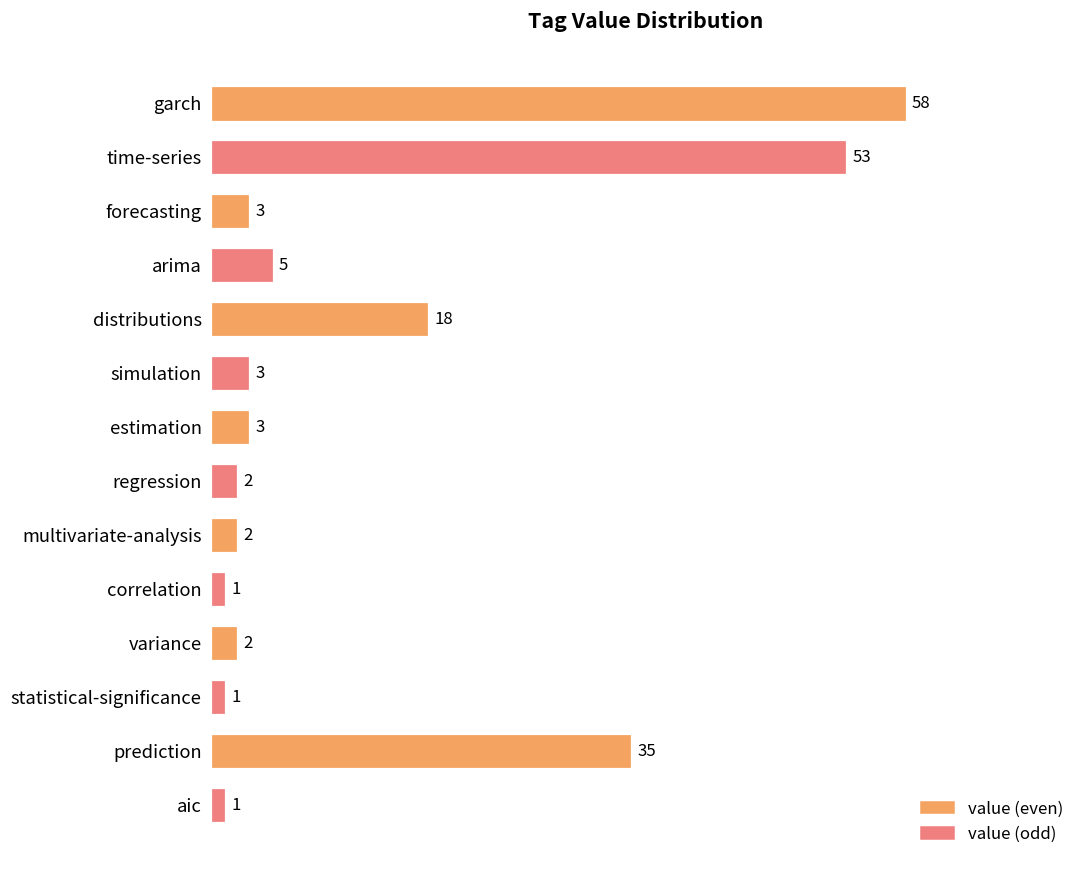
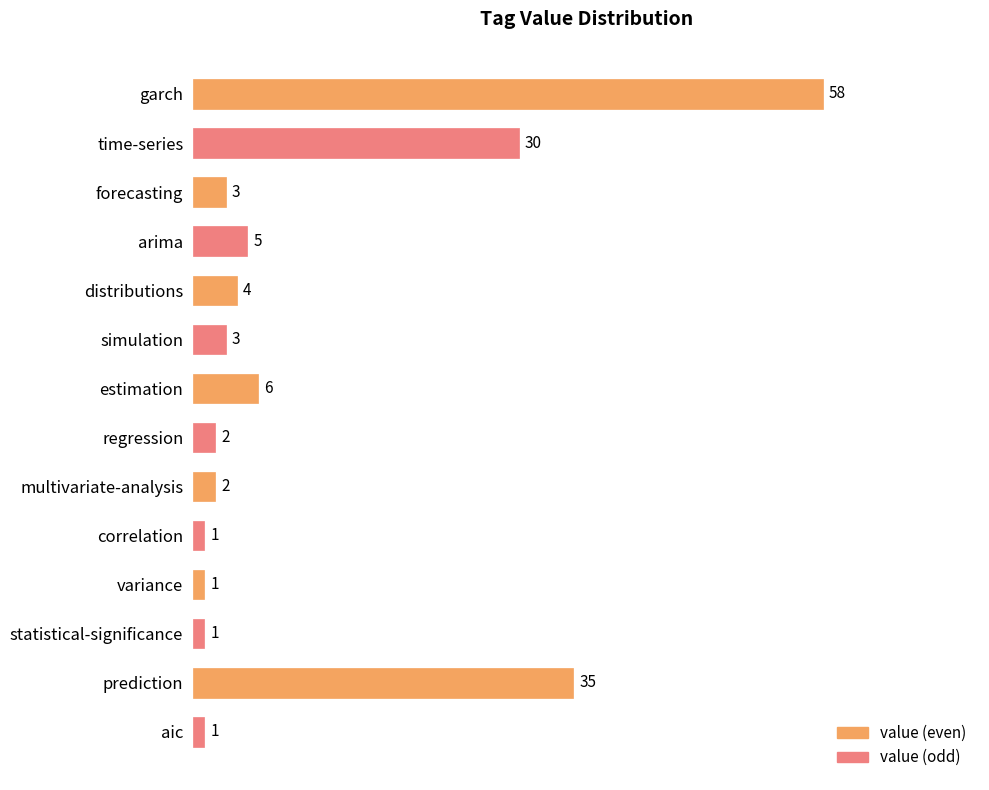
  {
    "garch": 58,
-   "time-series": 53,
+   "time-series": 30,
    "forecasting": 3,
    "arima": 5,
-   "distributions": 18,
+   "distributions": 4,
    "simulation": 3,
-   "estimation": 3,
+   "estimation": 6,
    "regression": 2,
    "multivariate-analysis": 2,
    "correlation": 1,
-   "variance": 2,
+   "variance": 1,
    "statistical-significance": 1,
    "prediction": 35,
    "aic": 1
  }
